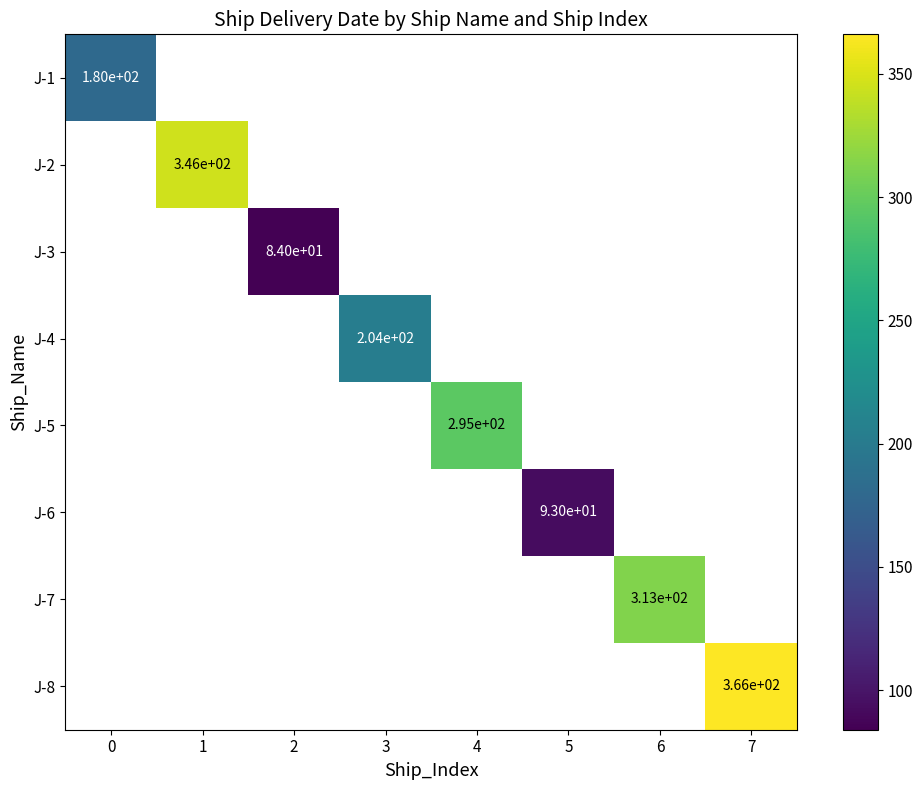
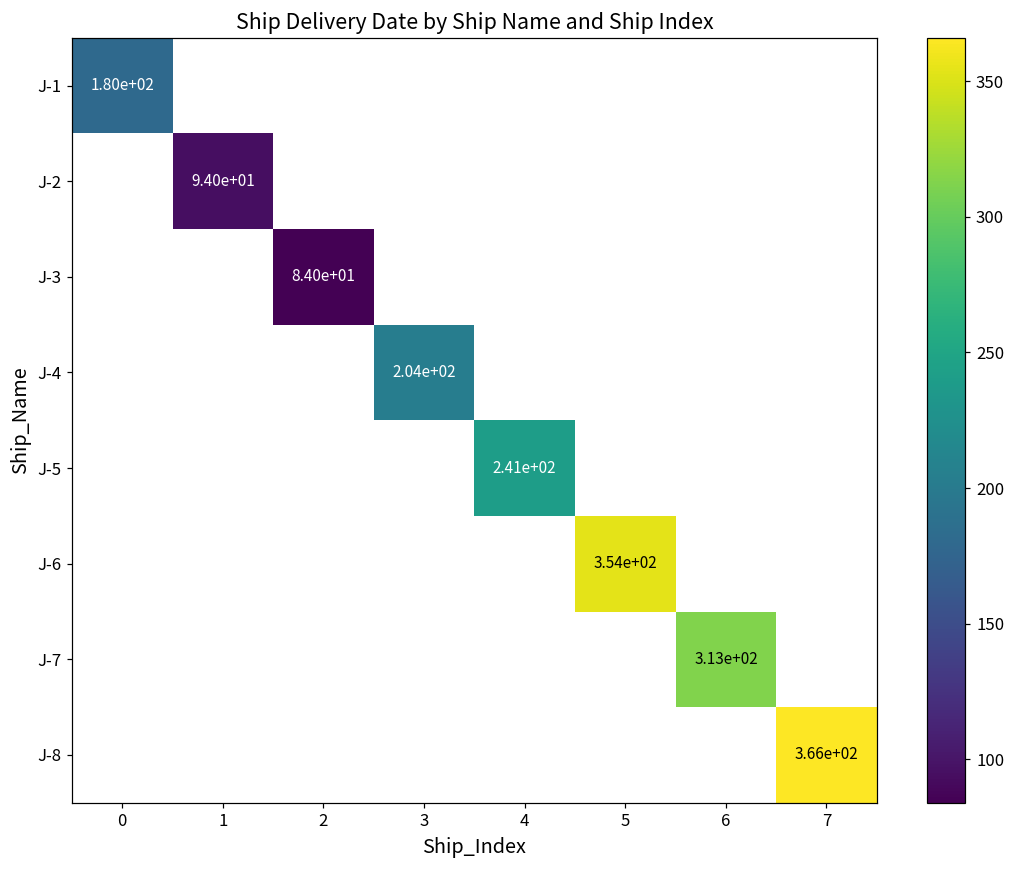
  {
    "J-1": {
      "0": "1.80e+02"
    },
    "J-2": {
-     "1": "3.46e+02"
+     "1": "9.40e+01"
    },
    "J-3": {
      "2": "8.40e+01"
    },
    "J-4": {
      "3": "2.04e+02"
    },
    "J-5": {
-     "4": "2.95e+02"
+     "4": "2.41e+02"
    },
    "J-6": {
-     "5": "9.30e+01"
+     "5": "3.54e+02"
    },
    "J-7": {
      "6": "3.13e+02"
    },
    "J-8": {
      "7": "3.66e+02"
    }
  }
